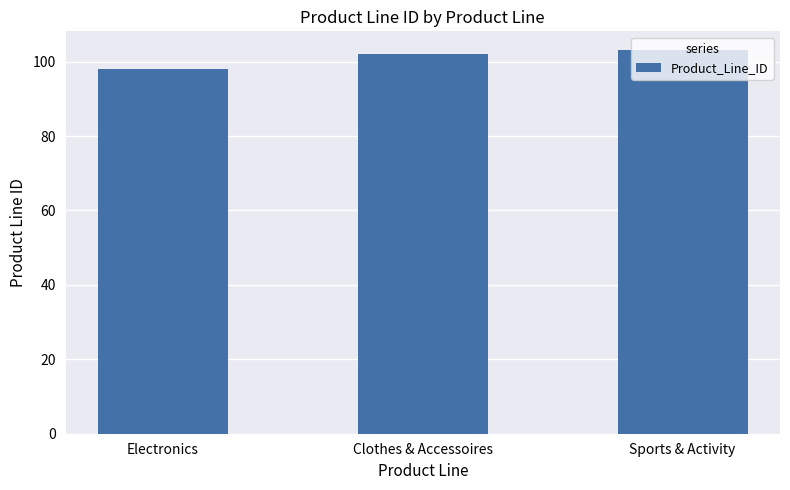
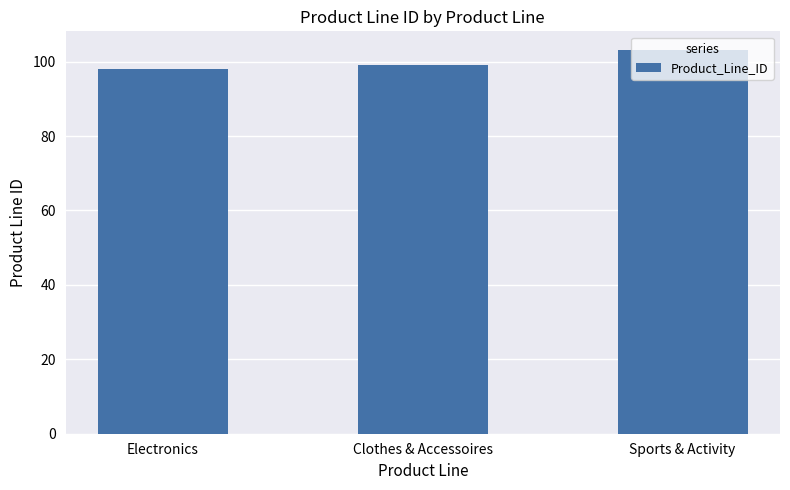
  {
    "Electronics": 98,
-   "Clothes & Accessoires": 102
+   "Clothes & Accessoires": 99
  }
